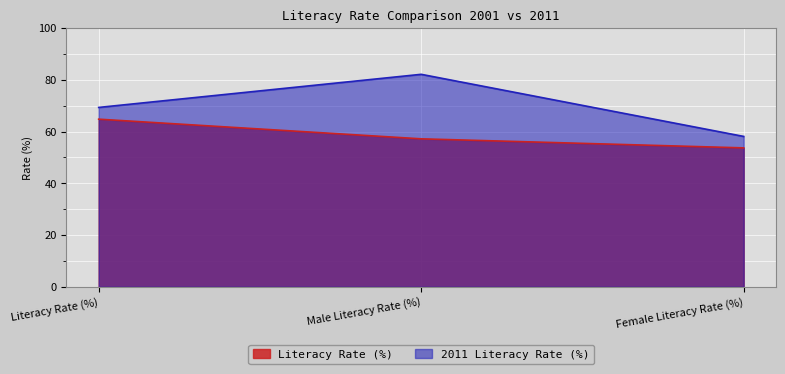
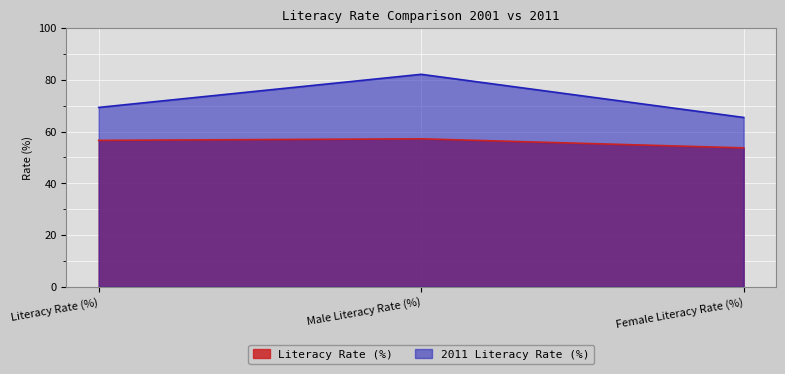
  {
    "Literacy Rate (%)": {
-     "Literacy Rate (%)": 65,
+     "Literacy Rate (%)": 57,
      "Male Literacy Rate (%)": 57,
      "Female Literacy Rate (%)": 54
    },
    "2011 Literacy Rate (%)": {
      "Literacy Rate (%)": 69,
      "Male Literacy Rate (%)": 82,
-     "Female Literacy Rate (%)": 58
+     "Female Literacy Rate (%)": 65
    }
  }
